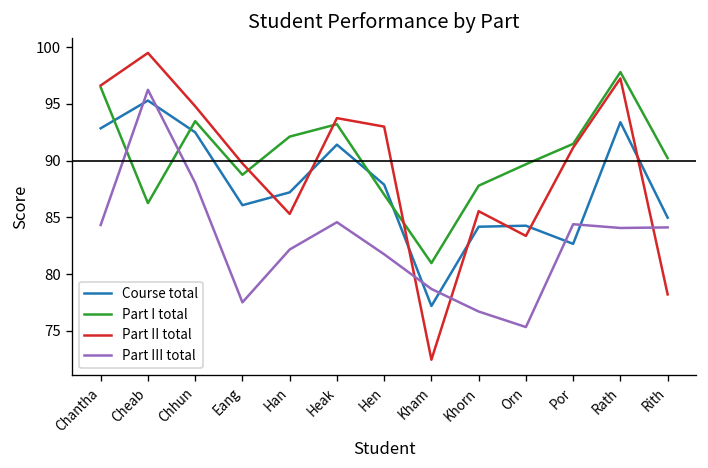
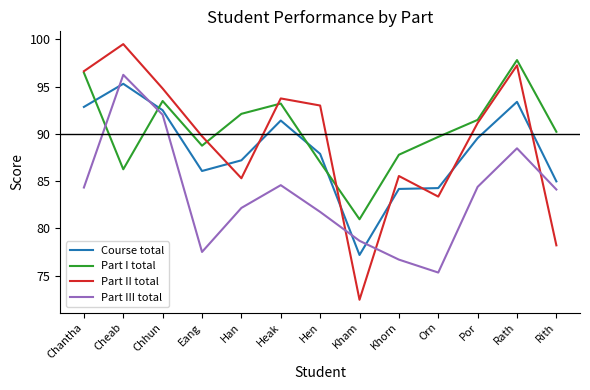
  {
    "Course total": {
      "Chantha": 93,
      "Cheab": 95,
      "Chhun": 93,
      "Eang": 86,
      "Han": 87,
      "Heak": 91,
      "Hen": 88,
      "Kham": 77,
      "Khorn": 84,
      "Orn": 84,
-     "Por": 83,
+     "Por": 90,
      "Rath": 93,
      "Rith": 85
    },
    "Part I total": {
      "Cheab": 86,
      "Chhun": 93,
      "Eang": 89,
      "Han": 92,
      "Heak": 93,
      "Hen": 87,
      "Kham": 81,
      "Khorn": 88,
      "Orn": 90,
      "Por": 91,
      "Rath": 98,
      "Rith": 90
    },
    "Part II total": {
      "Cheab": 100,
      "Chhun": 95,
      "Eang": 90,
      "Han": 85,
      "Heak": 94,
      "Hen": 93,
      "Kham": 72,
      "Khorn": 86,
      "Orn": 83,
      "Por": 91,
      "Rath": 97,
      "Rith": 78
    },
    "Part III total": {
      "Chantha": 84,
      "Cheab": 96,
-     "Chhun": 88,
+     "Chhun": 92,
      "Eang": 78,
      "Han": 82,
      "Heak": 85,
      "Hen": 82,
      "Kham": 79,
      "Khorn": 77,
      "Orn": 75,
      "Por": 84,
-     "Rath": 84,
+     "Rath": 88,
      "Rith": 84
    }
  }
